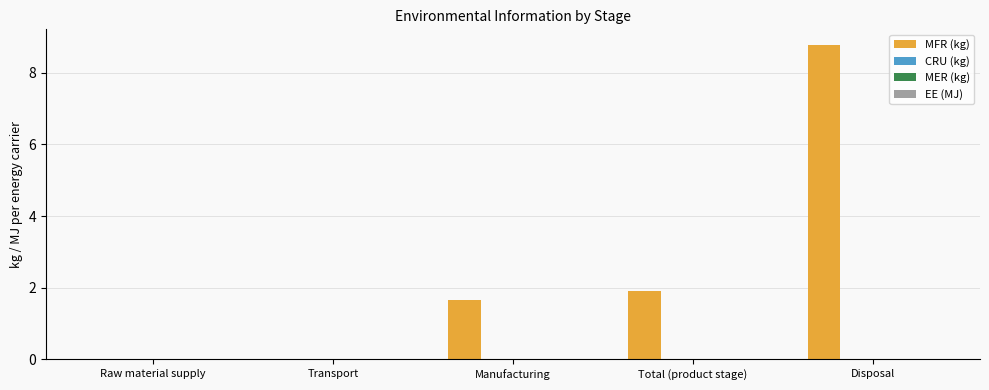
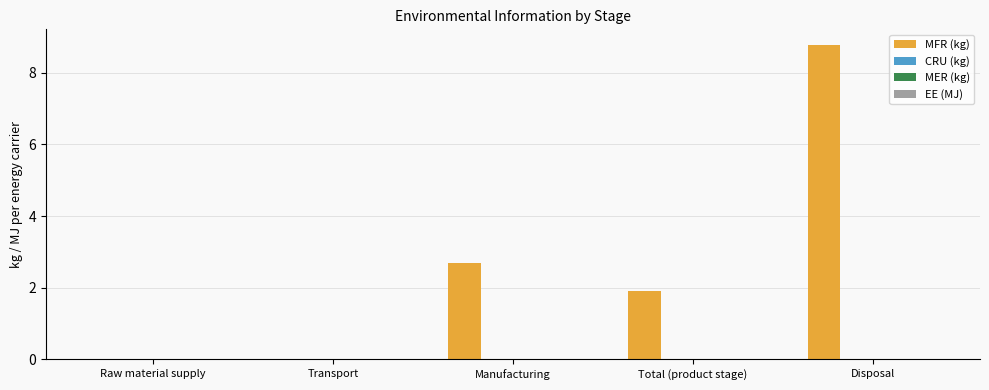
  {
    "MFR (kg)": {
      "Raw material supply": 0.0,
      "Transport": 0.0,
-     "Manufacturing": 1.7,
+     "Manufacturing": 2.7,
      "Total (product stage)": 1.9,
      "Disposal": 8.8
    },
    "CRU (kg)": {
      "Raw material supply": 0.0,
      "Transport": 0.0,
      "Manufacturing": 0.0,
      "Total (product stage)": 0.0,
      "Disposal": 0.0
    },
    "MER (kg)": {
      "Raw material supply": 0.0,
      "Transport": 0.0,
      "Manufacturing": 0.0,
      "Total (product stage)": 0.0,
      "Disposal": 0.0
    },
    "EE (MJ)": {
      "Raw material supply": 0.0,
      "Transport": 0.0,
      "Manufacturing": 0.0,
      "Total (product stage)": 0.0,
      "Disposal": 0.0
    }
  }
